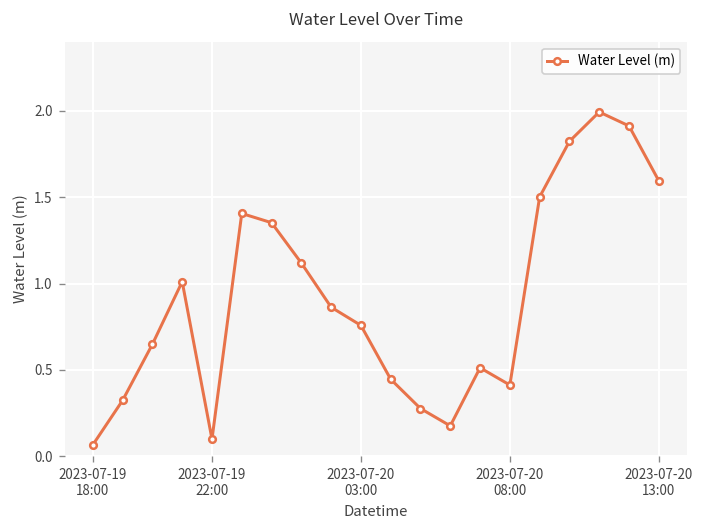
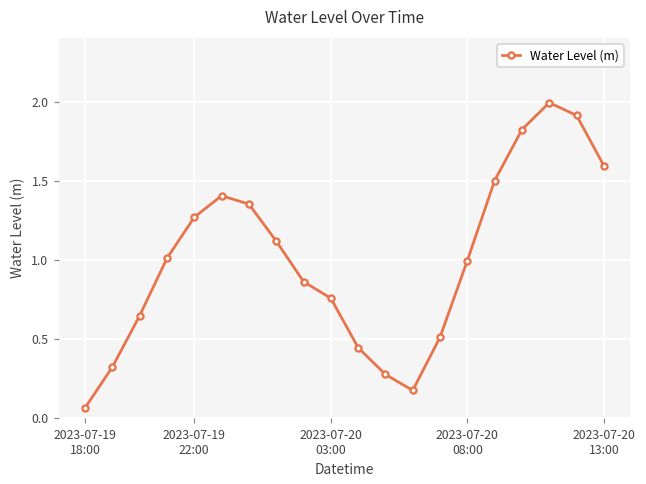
  {
    "2023-07-19 18:00": 0.07,
-   "2023-07-19 22:00": 0.10,
+   "2023-07-19 22:00": 1.27,
    "2023-07-20 03:00": 0.76,
-   "2023-07-20 08:00": 0.41,
+   "2023-07-20 08:00": 1.00,
    "2023-07-20 13:00": 1.60
  }
